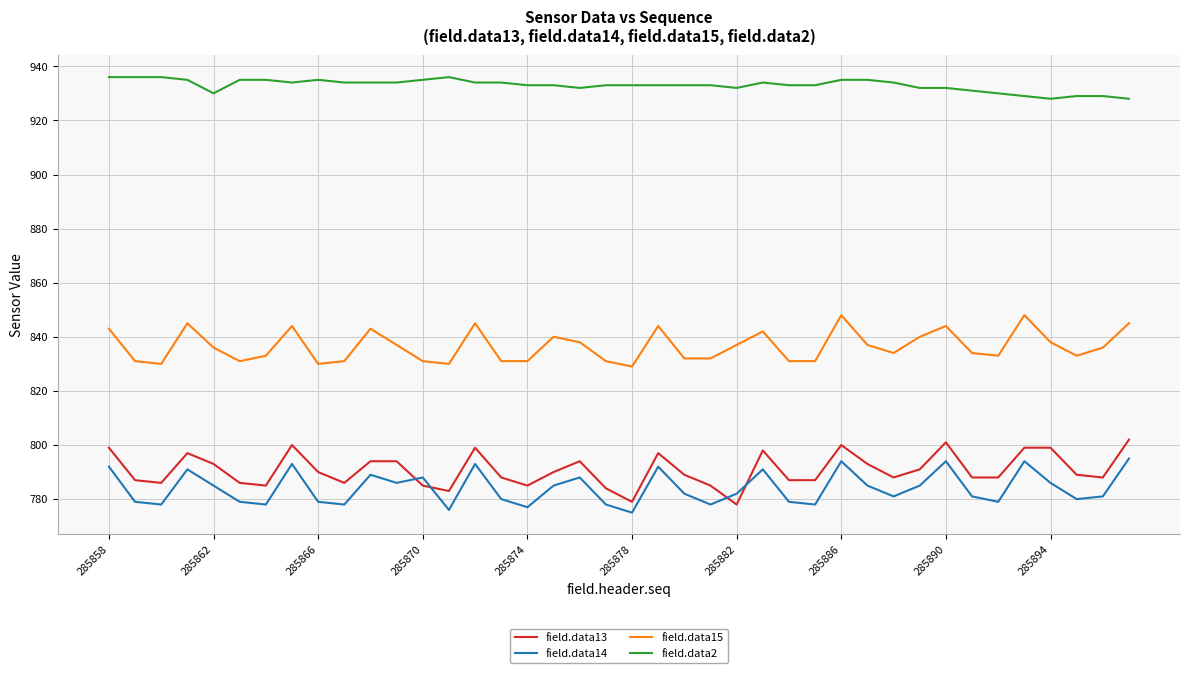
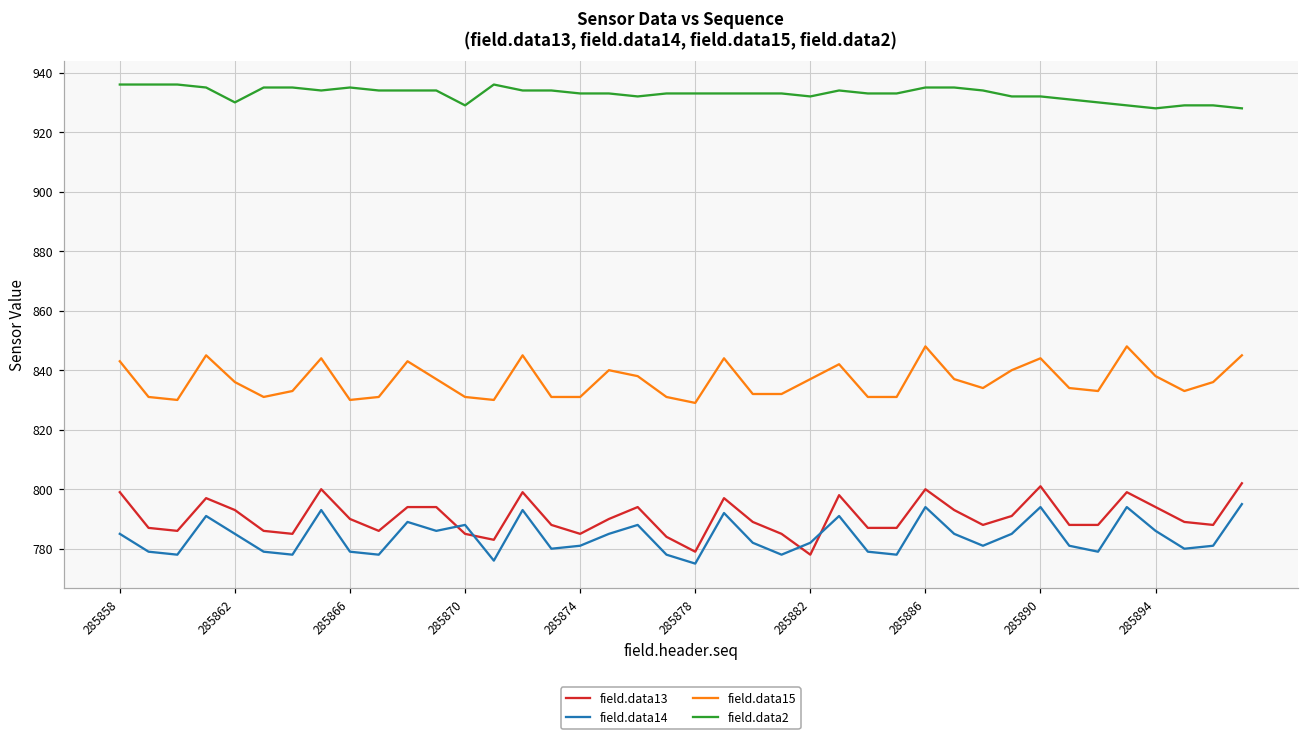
  {
    "field.data13": {
      "285858": 799,
      "285862": 793,
      "285866": 790,
      "285870": 785,
      "285874": 785,
      "285878": 779,
      "285882": 778,
      "285886": 800,
      "285890": 801,
-     "285894": 799
+     "285894": 794
    },
    "field.data14": {
-     "285858": 792,
+     "285858": 785,
      "285862": 785,
      "285866": 779,
      "285870": 788,
-     "285874": 777,
+     "285874": 781,
      "285878": 775,
      "285882": 782,
      "285886": 794,
      "285890": 794,
      "285894": 786
    },
    "field.data15": {
      "285858": 843,
      "285862": 836,
      "285866": 830,
      "285870": 831,
      "285874": 831,
      "285878": 829,
      "285882": 837,
      "285886": 848,
      "285890": 844,
      "285894": 838
    },
    "field.data2": {
      "285858": 936,
      "285862": 930,
      "285866": 935,
-     "285870": 935,
+     "285870": 929,
      "285874": 933,
      "285878": 933,
      "285882": 932,
      "285886": 935,
      "285890": 932,
      "285894": 928
    }
  }
